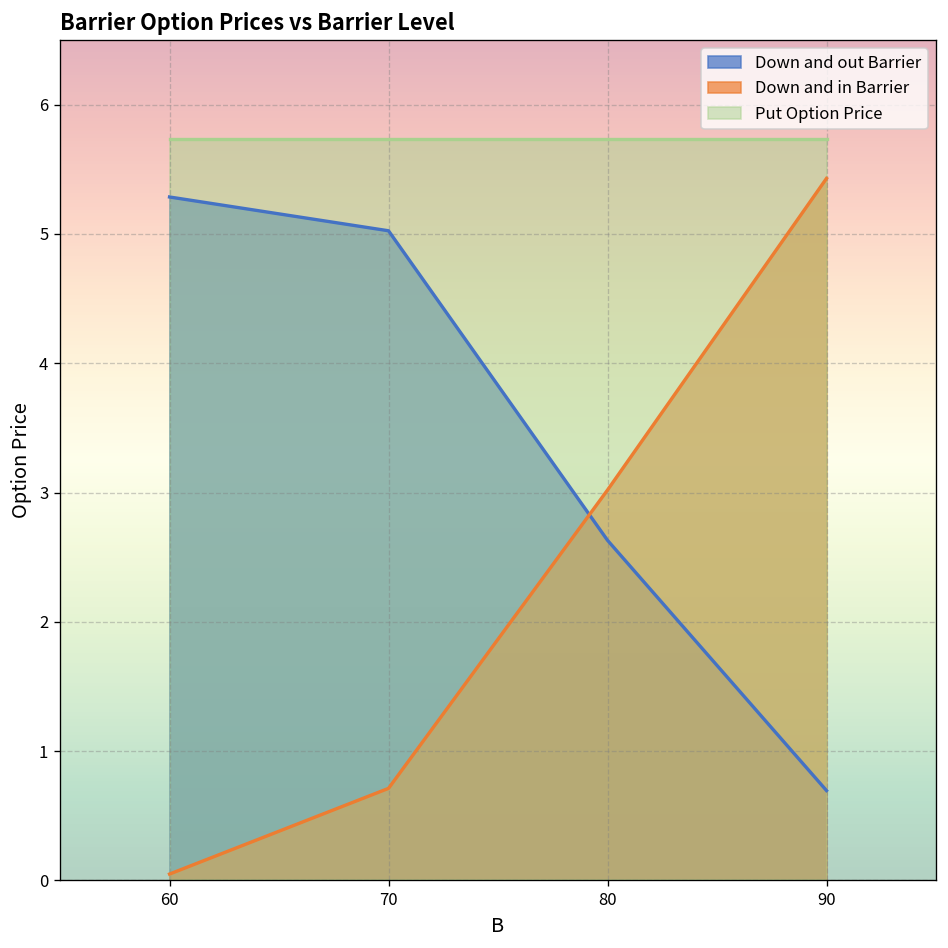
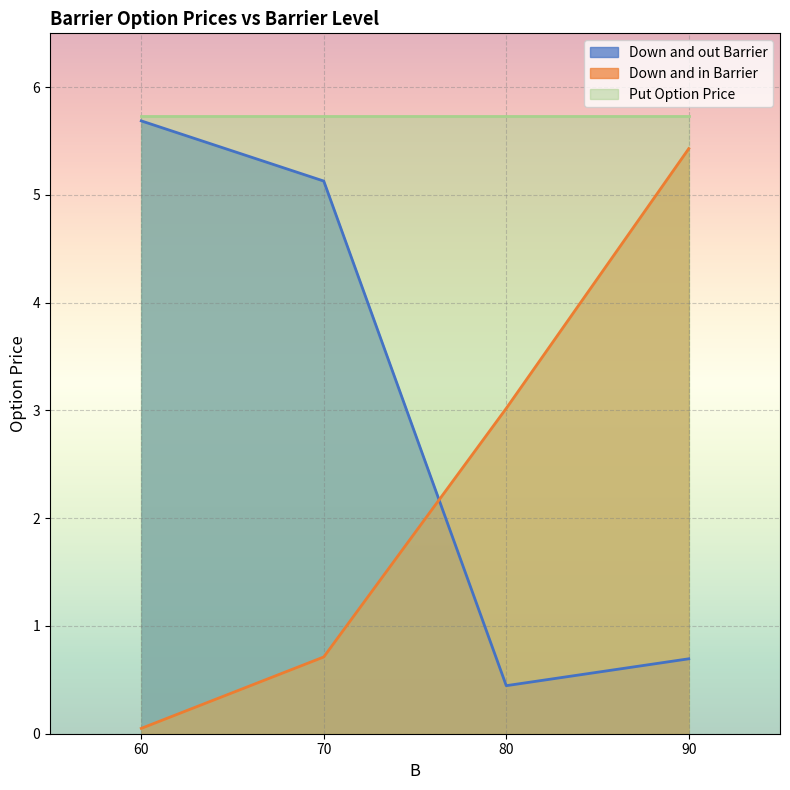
  {
    "Down and out Barrier": {
-     "60": 5.29,
-     "70": 5.02,
-     "80": 2.63,
+     "60": 5.69,
+     "70": 5.13,
+     "80": 0.45,
      "90": 0.70
    },
    "Down and in Barrier": {
      "60": 0.05,
      "70": 0.71,
      "80": 3.02,
      "90": 5.43
    },
    "Put Option Price": {
      "60": 5.74,
      "70": 5.74,
      "80": 5.74,
      "90": 5.74
    }
  }
